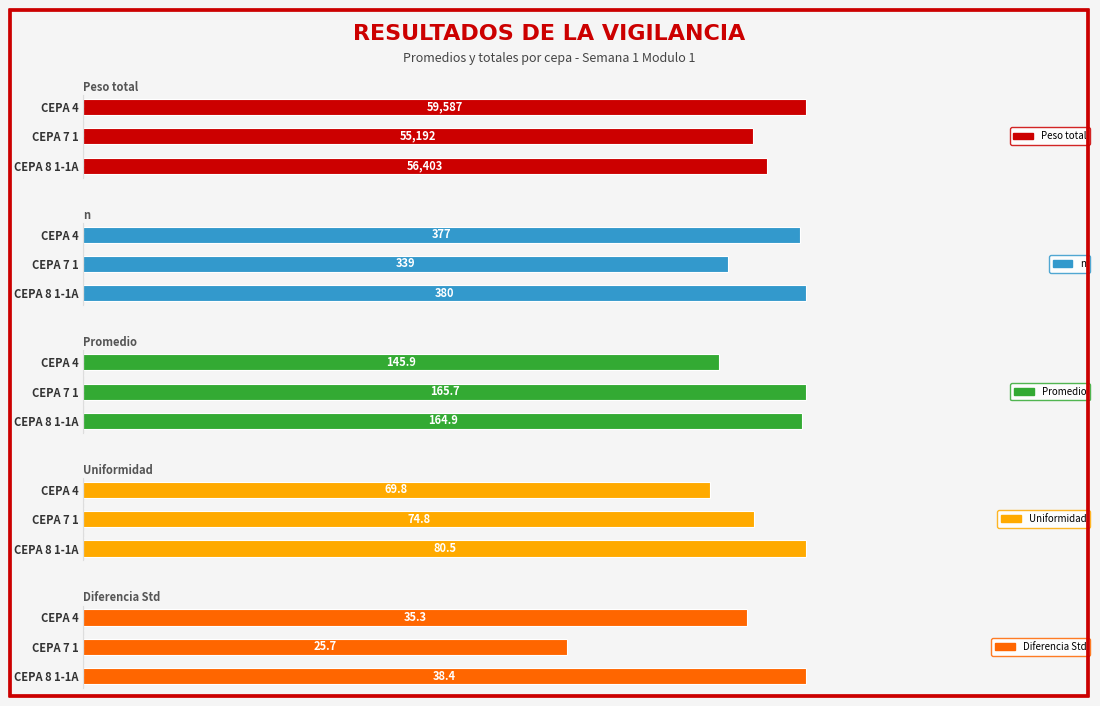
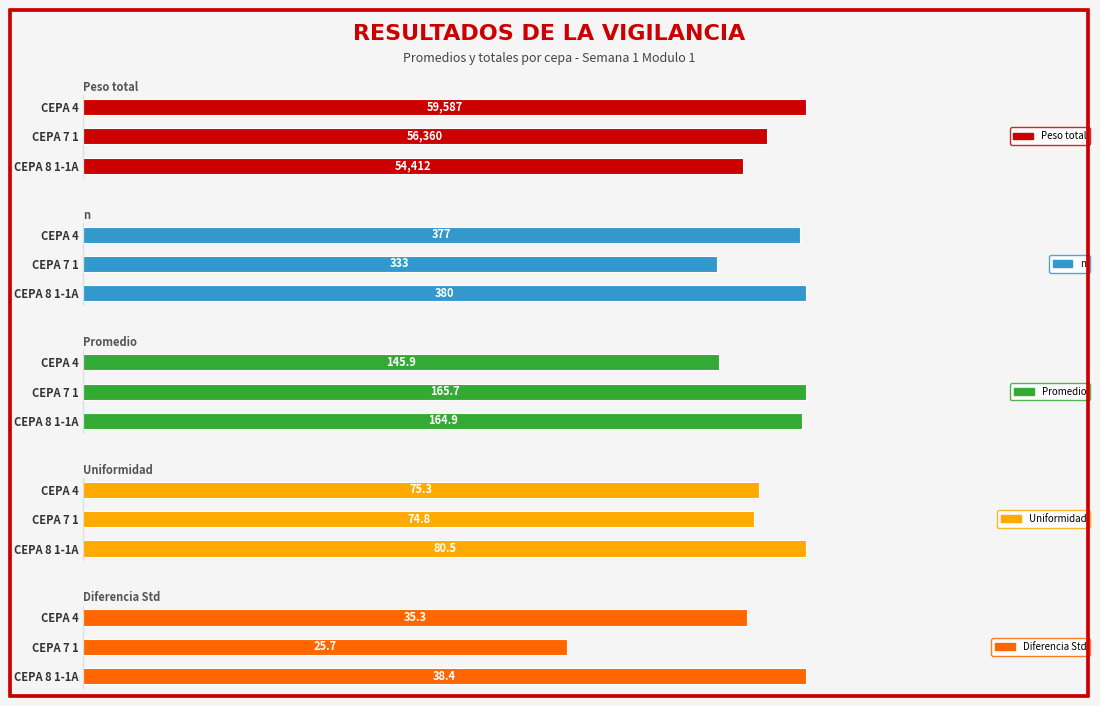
  {
    "Peso total": {
      "CEPA 4": "59,587",
-     "CEPA 7 1": "55,192",
-     "CEPA 8 1-1A": "56,403"
+     "CEPA 7 1": "56,360",
+     "CEPA 8 1-1A": "54,412"
    },
    "n": {
      "CEPA 4": "377",
-     "CEPA 7 1": "339",
+     "CEPA 7 1": "333",
      "CEPA 8 1-1A": "380"
    },
    "Promedio": {
      "CEPA 4": "145.9",
      "CEPA 7 1": "165.7",
      "CEPA 8 1-1A": "164.9"
    },
    "Uniformidad": {
-     "CEPA 4": "69.8",
+     "CEPA 4": "75.3",
      "CEPA 7 1": "74.8",
      "CEPA 8 1-1A": "80.5"
    },
    "Diferencia Std": {
      "CEPA 4": "35.3",
      "CEPA 7 1": "25.7",
      "CEPA 8 1-1A": "38.4"
    }
  }
